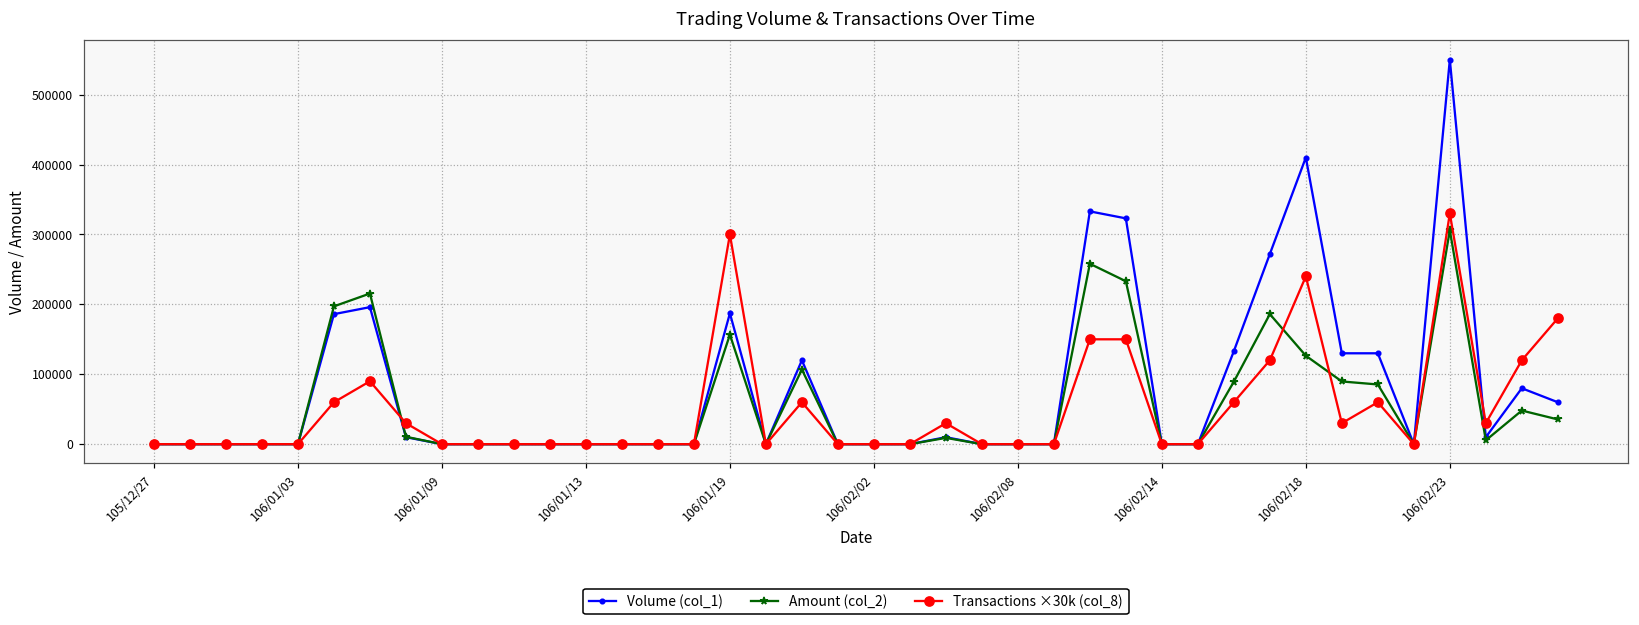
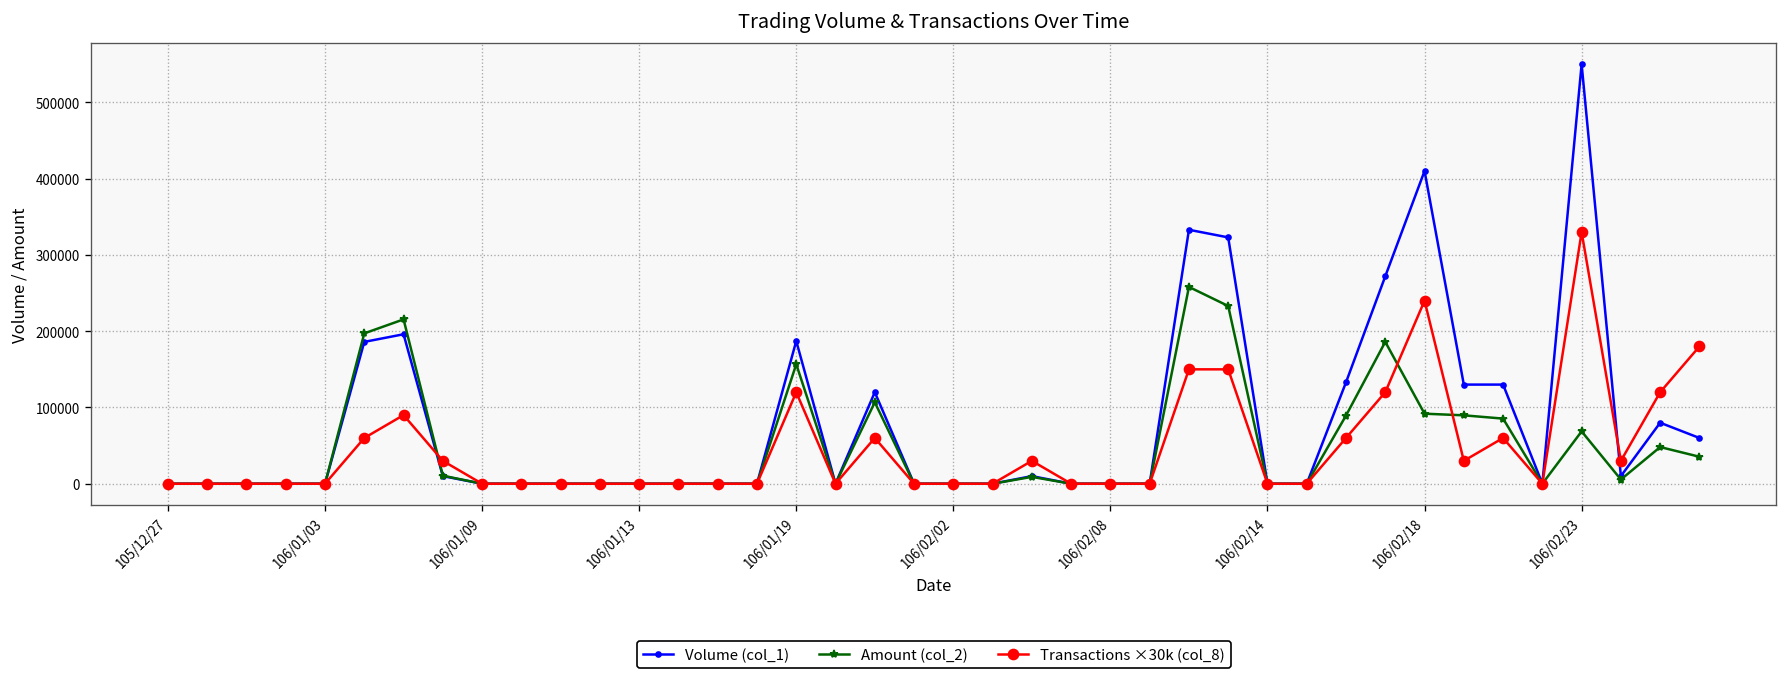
  {
    "Volume (col_1)": {
      "106/01/19": 190000,
      "106/02/18": 410000,
      "106/02/23": 550000
    },
    "Amount (col_2)": {
      "106/01/19": 160000,
-     "106/02/18": 130000,
-     "106/02/23": 310000
+     "106/02/18": 90000,
+     "106/02/23": 70000
    },
    "Transactions ×30k (col_8)": {
-     "106/01/19": 300000,
+     "106/01/19": 120000,
      "106/02/18": 240000,
      "106/02/23": 330000
    }
  }
